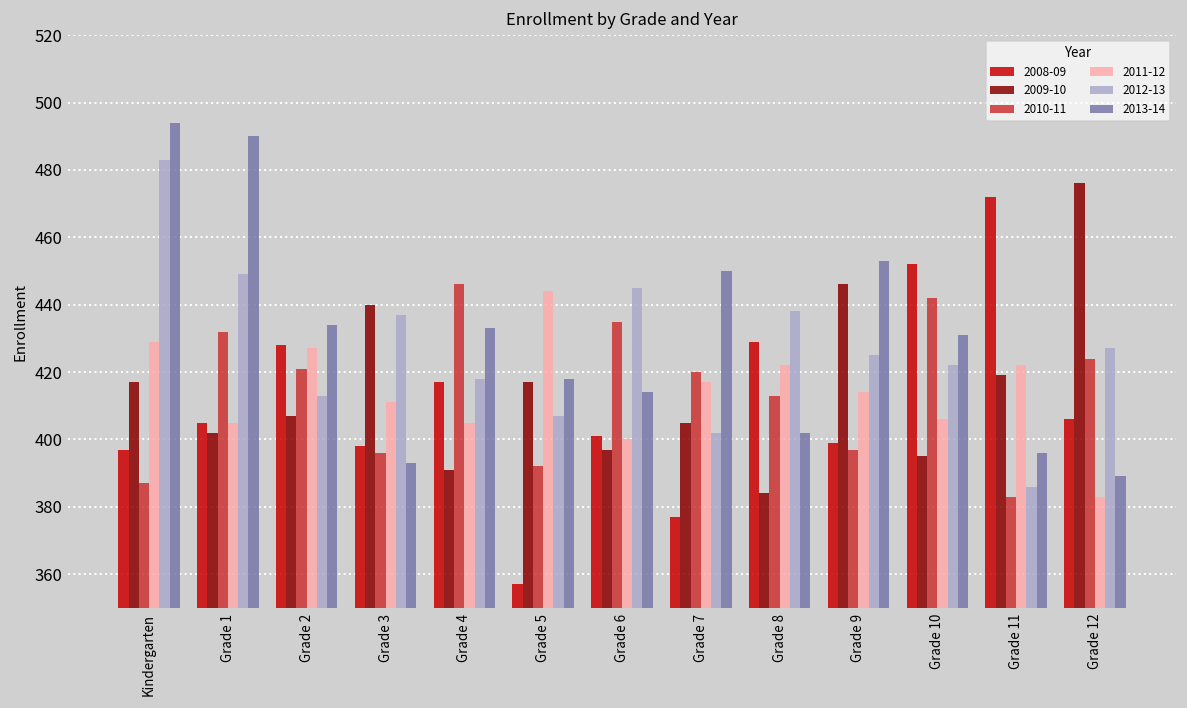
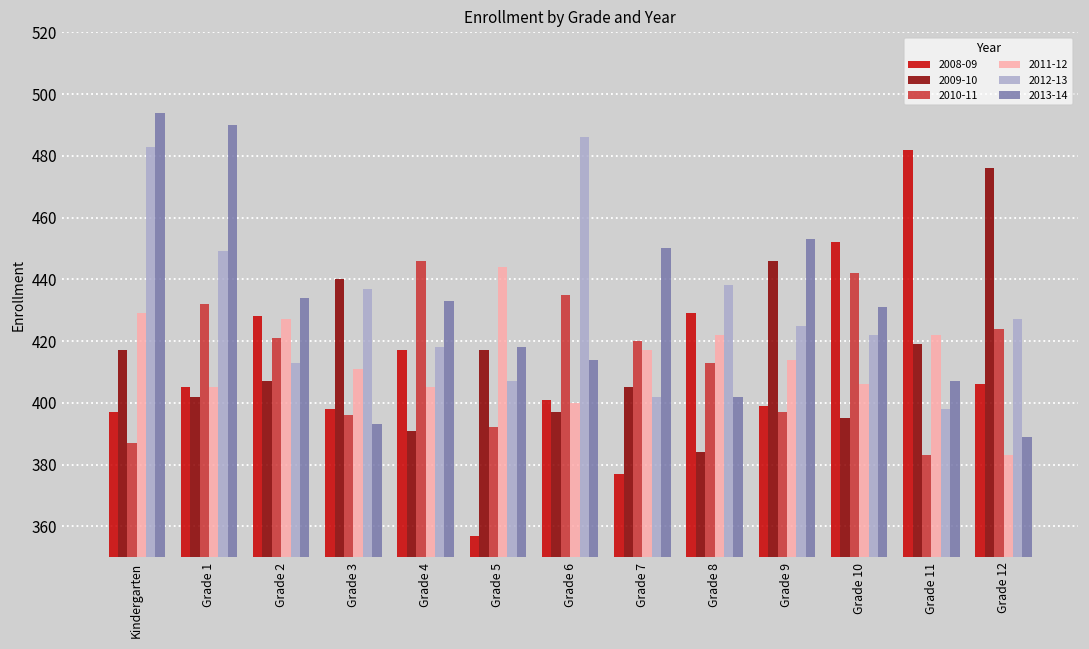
  {
    "2008-09": {
      "Kindergarten": 397,
      "Grade 1": 405,
      "Grade 2": 428,
      "Grade 3": 398,
      "Grade 4": 417,
      "Grade 5": 357,
      "Grade 6": 401,
      "Grade 7": 377,
      "Grade 8": 429,
      "Grade 9": 399,
      "Grade 10": 452,
-     "Grade 11": 472,
+     "Grade 11": 482,
      "Grade 12": 406
    },
    "2009-10": {
      "Kindergarten": 417,
      "Grade 1": 402,
      "Grade 2": 407,
      "Grade 3": 440,
      "Grade 4": 391,
      "Grade 5": 417,
      "Grade 6": 397,
      "Grade 7": 405,
      "Grade 8": 384,
      "Grade 9": 446,
      "Grade 10": 395,
      "Grade 11": 419,
      "Grade 12": 476
    },
    "2010-11": {
      "Kindergarten": 387,
      "Grade 1": 432,
      "Grade 2": 421,
      "Grade 3": 396,
      "Grade 4": 446,
      "Grade 5": 392,
      "Grade 6": 435,
      "Grade 7": 420,
      "Grade 8": 413,
      "Grade 9": 397,
      "Grade 10": 442,
      "Grade 11": 383,
      "Grade 12": 424
    },
    "2011-12": {
      "Kindergarten": 429,
      "Grade 1": 405,
      "Grade 2": 427,
      "Grade 3": 411,
      "Grade 4": 405,
      "Grade 5": 444,
      "Grade 6": 400,
      "Grade 7": 417,
      "Grade 8": 422,
      "Grade 9": 414,
      "Grade 10": 406,
      "Grade 11": 422,
      "Grade 12": 383
    },
    "2012-13": {
      "Kindergarten": 483,
      "Grade 1": 449,
      "Grade 2": 413,
      "Grade 3": 437,
      "Grade 4": 418,
      "Grade 5": 407,
-     "Grade 6": 445,
+     "Grade 6": 486,
      "Grade 7": 402,
      "Grade 8": 438,
      "Grade 9": 425,
      "Grade 10": 422,
-     "Grade 11": 386,
+     "Grade 11": 398,
      "Grade 12": 427
    },
    "2013-14": {
      "Kindergarten": 494,
      "Grade 1": 490,
      "Grade 2": 434,
      "Grade 3": 393,
      "Grade 4": 433,
      "Grade 5": 418,
      "Grade 6": 414,
      "Grade 7": 450,
      "Grade 8": 402,
      "Grade 9": 453,
      "Grade 10": 431,
-     "Grade 11": 396,
+     "Grade 11": 407,
      "Grade 12": 389
    }
  }
